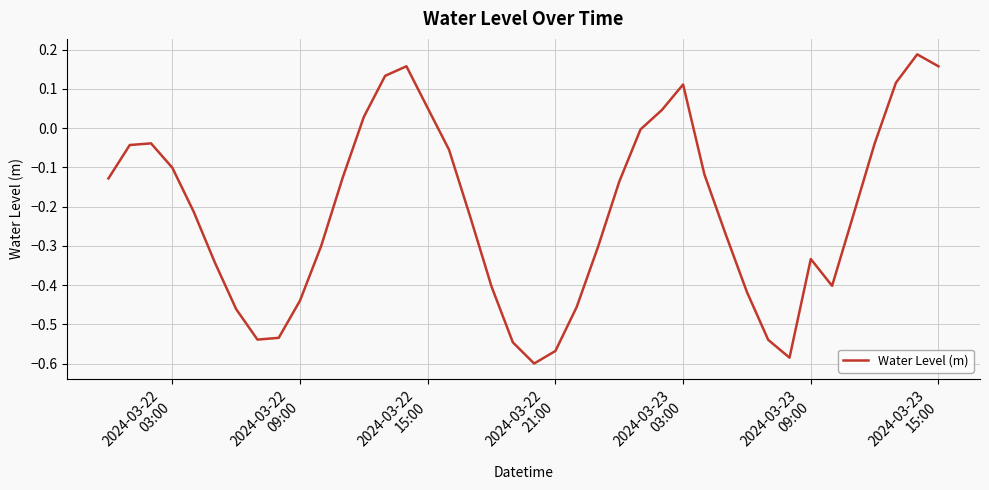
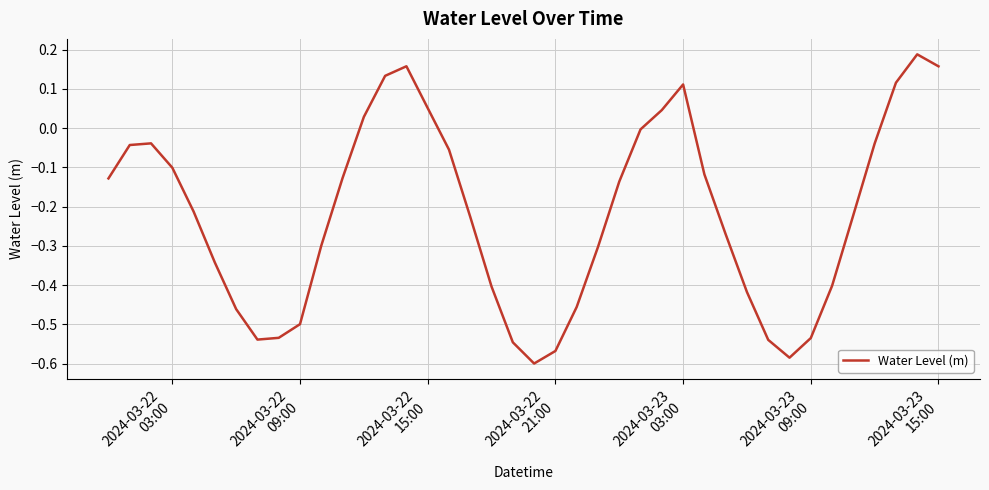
  {
    "2024-03-22 03:00": -0.10,
-   "2024-03-22 09:00": -0.44,
+   "2024-03-22 09:00": -0.50,
    "2024-03-22 15:00": 0.05,
    "2024-03-22 21:00": -0.57,
    "2024-03-23 03:00": 0.11,
-   "2024-03-23 09:00": -0.33,
+   "2024-03-23 09:00": -0.53,
    "2024-03-23 15:00": 0.16
  }
